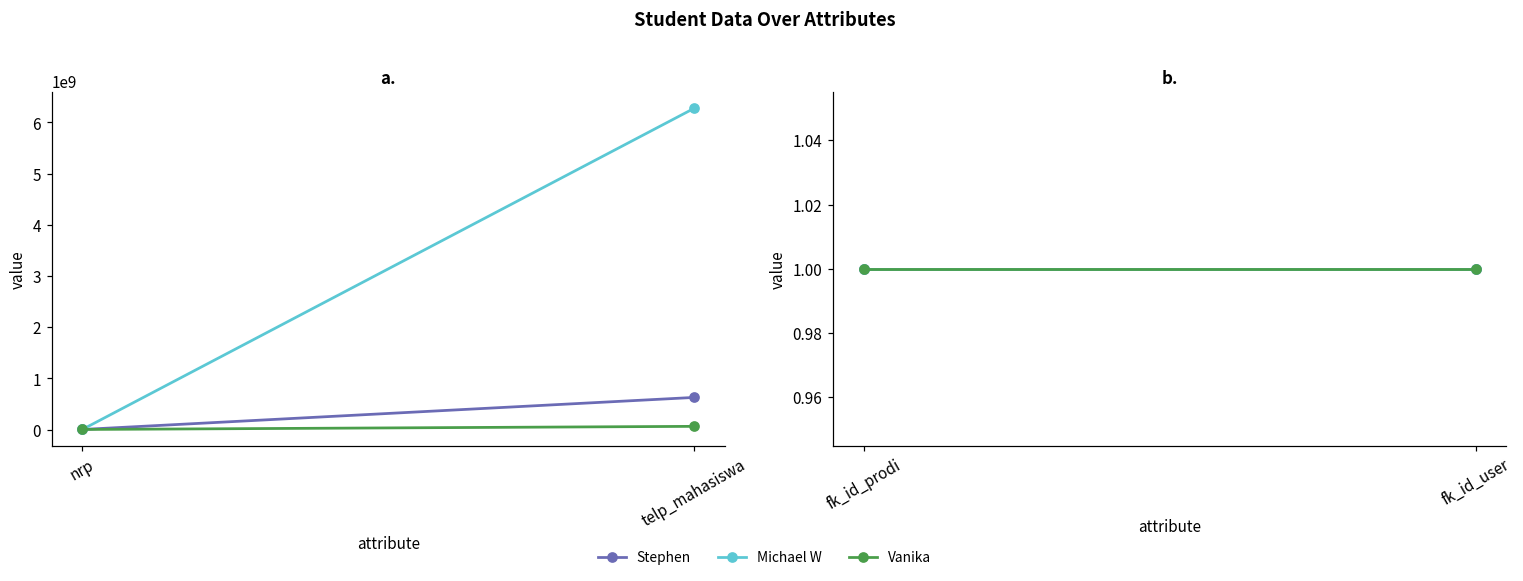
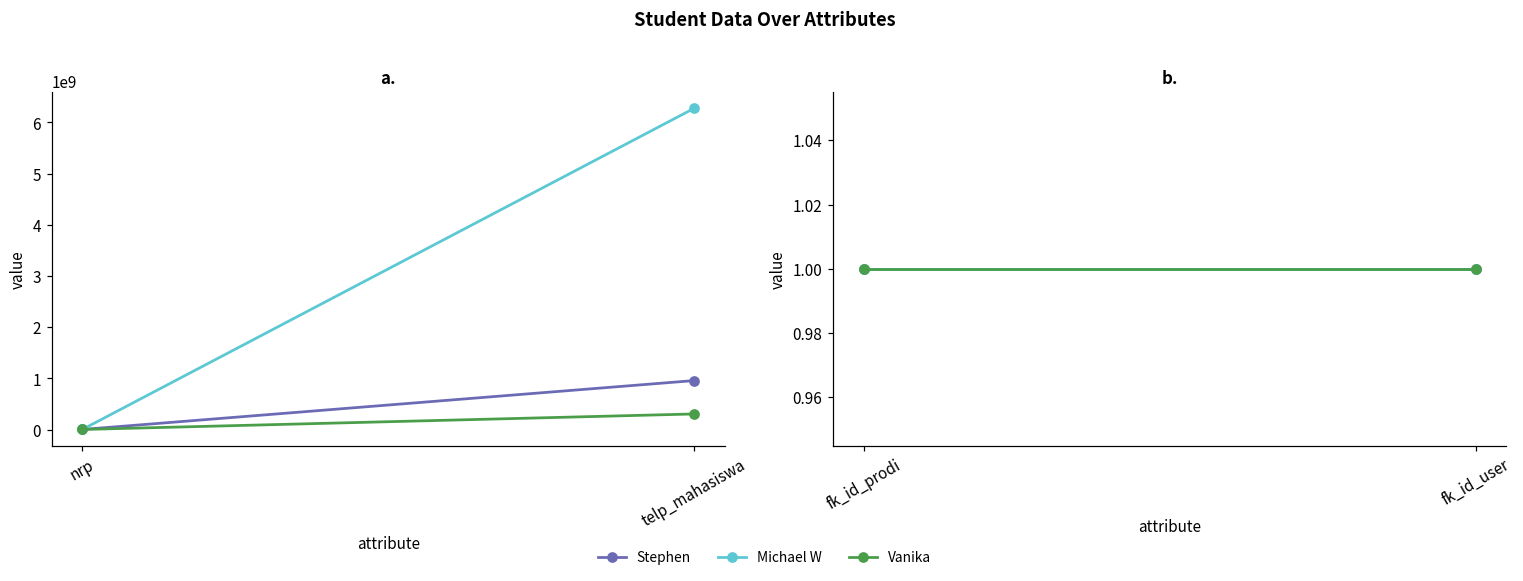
  {
    "a.": {
      "Stephen": {
-       "telp_mahasiswa": 600000000
+       "telp_mahasiswa": 1000000000
      },
      "Michael W": {
        "telp_mahasiswa": 6300000000
      },
      "Vanika": {
-       "telp_mahasiswa": 100000000
+       "telp_mahasiswa": 300000000
      }
    },
    "b.": {
      "fk_id_prodi": 1.000,
      "fk_id_user": 1.000
    }
  }
